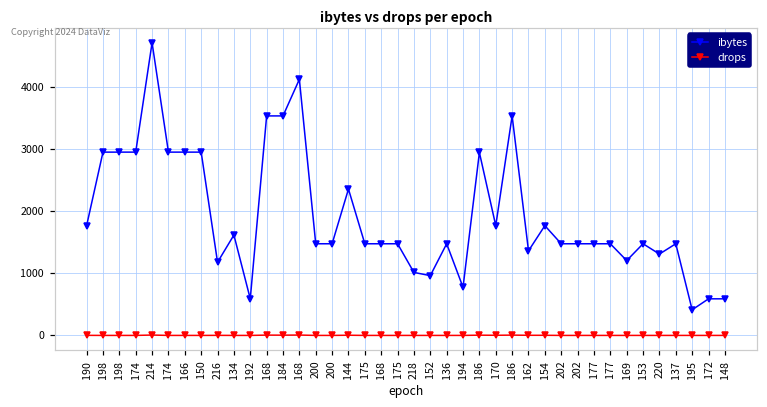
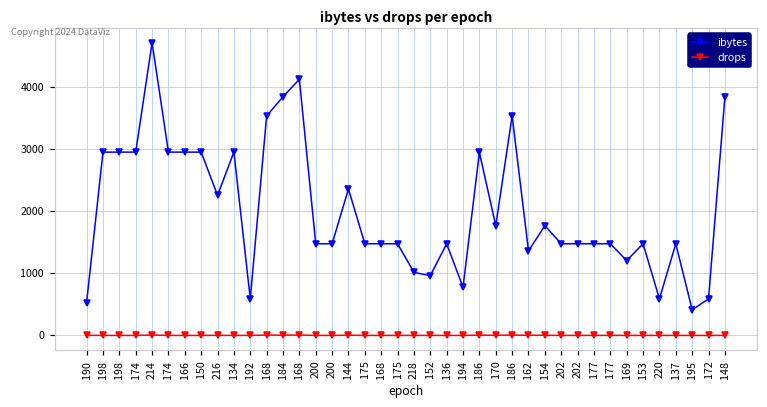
  {
    "ibytes": {
-     "190": 1800,
+     "190": 500,
      "214": 4700,
      "166": 3000,
      "150": 3000,
-     "216": 1200,
-     "134": 1600,
+     "216": 2300,
+     "134": 3000,
      "192": 600,
-     "184": 3500,
+     "184": 3900,
      "144": 2400,
      "218": 1000,
      "152": 1000,
      "136": 1500,
      "194": 800,
      "170": 1800,
      "162": 1400,
      "154": 1800,
      "169": 1200,
      "153": 1500,
-     "220": 1300,
+     "220": 600,
      "137": 1500,
      "195": 400,
      "172": 600,
-     "148": 600
+     "148": 3800
    },
    "drops": {
      "190": 0,
      "214": 0,
      "166": 0,
      "150": 0,
      "216": 0,
      "134": 0,
      "192": 0,
      "184": 0,
      "144": 0,
      "218": 0,
      "152": 0,
      "136": 0,
      "194": 0,
      "170": 0,
      "162": 0,
      "154": 0,
      "169": 0,
      "153": 0,
      "220": 0,
      "137": 0,
      "195": 0,
      "172": 0,
      "148": 0
    }
  }
